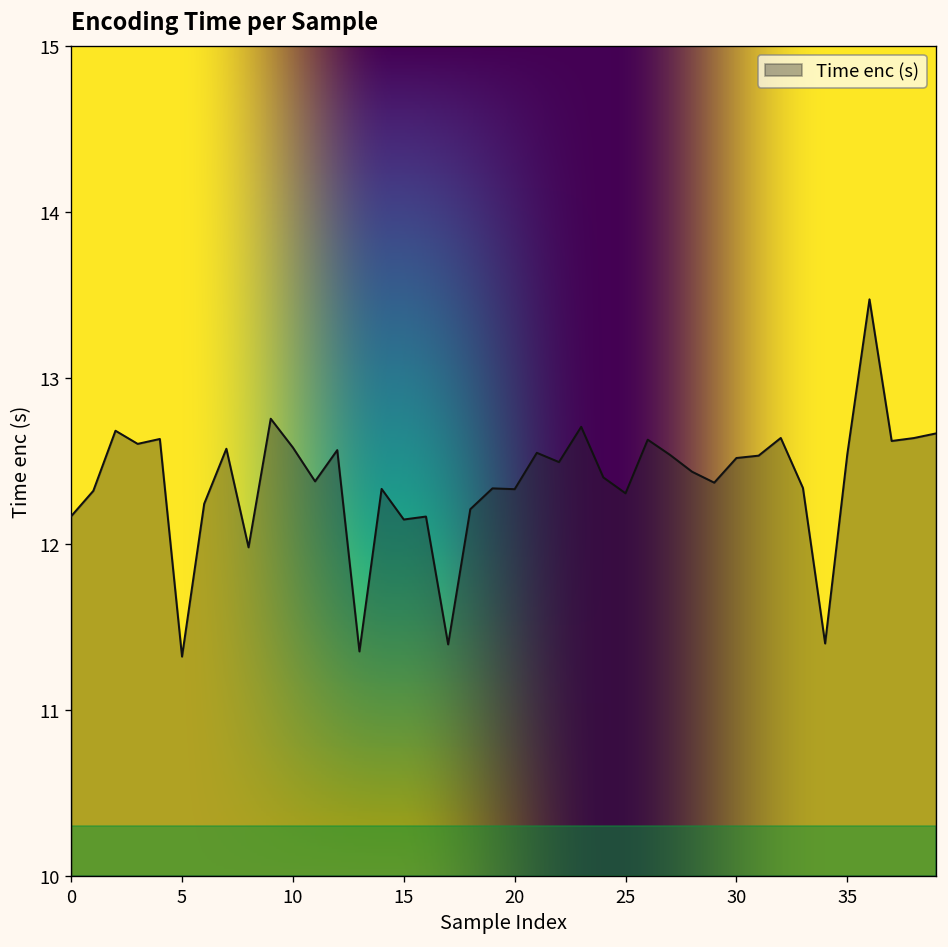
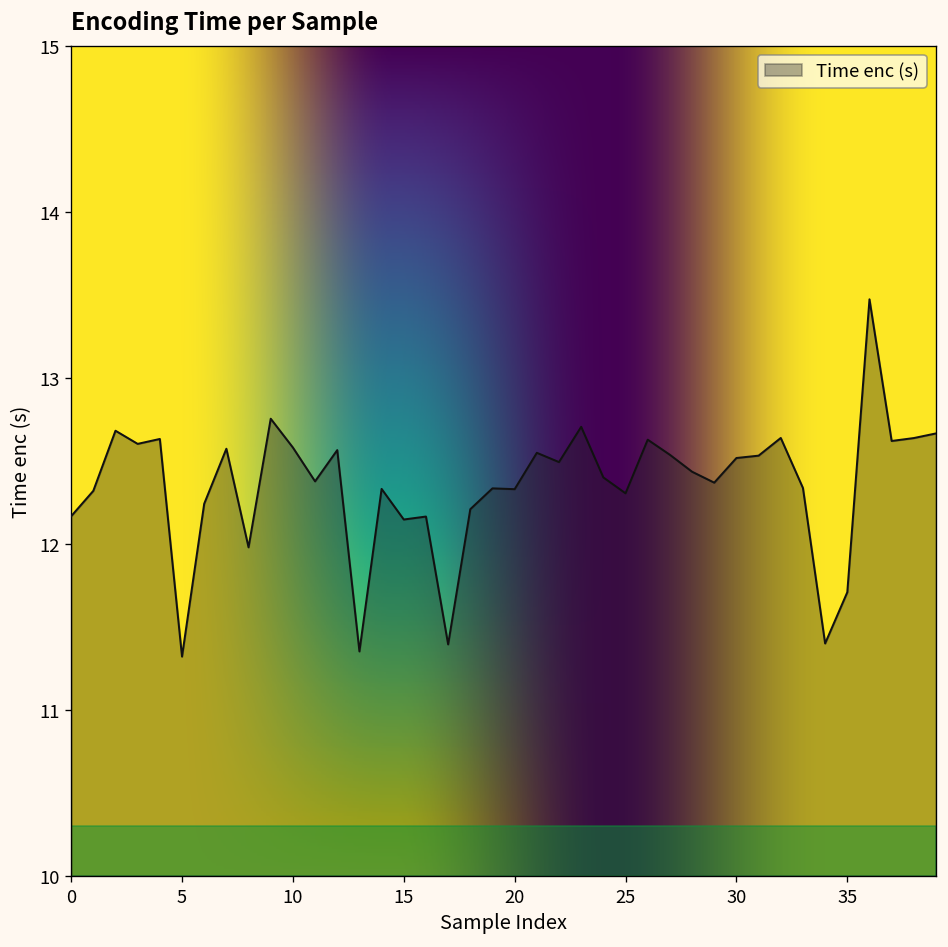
  {
    "0": 12.17,
    "5": 11.32,
    "10": 12.58,
    "15": 12.15,
    "20": 12.33,
    "25": 12.30,
    "30": 12.52,
-   "35": 12.54
+   "35": 11.71
  }
